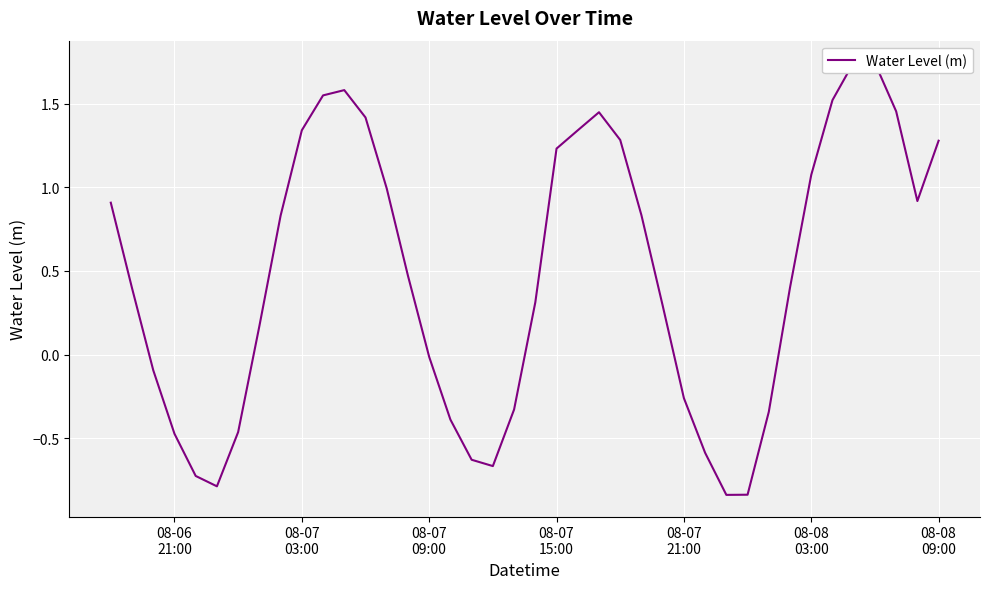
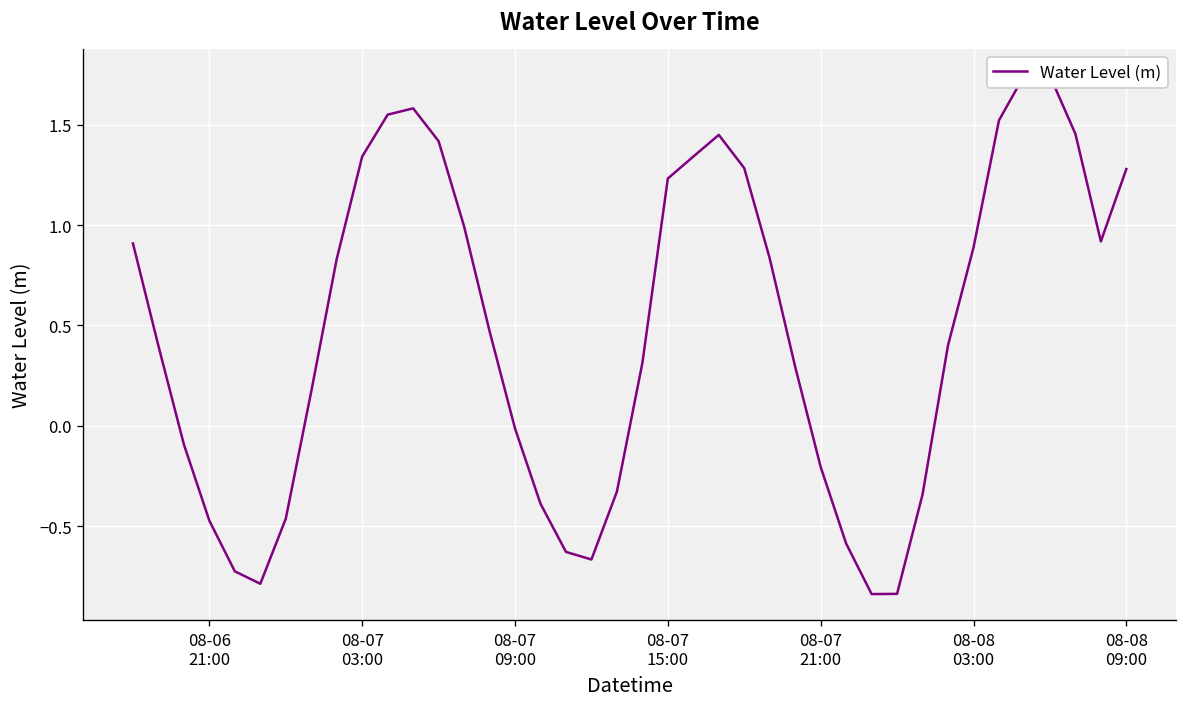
  {
    "08-06 21:00": -0.47,
    "08-07 03:00": 1.34,
    "08-07 09:00": -0.01,
    "08-07 15:00": 1.23,
-   "08-07 21:00": -0.26,
-   "08-08 03:00": 1.07,
+   "08-07 21:00": -0.21,
+   "08-08 03:00": 0.89,
    "08-08 09:00": 1.28
  }
